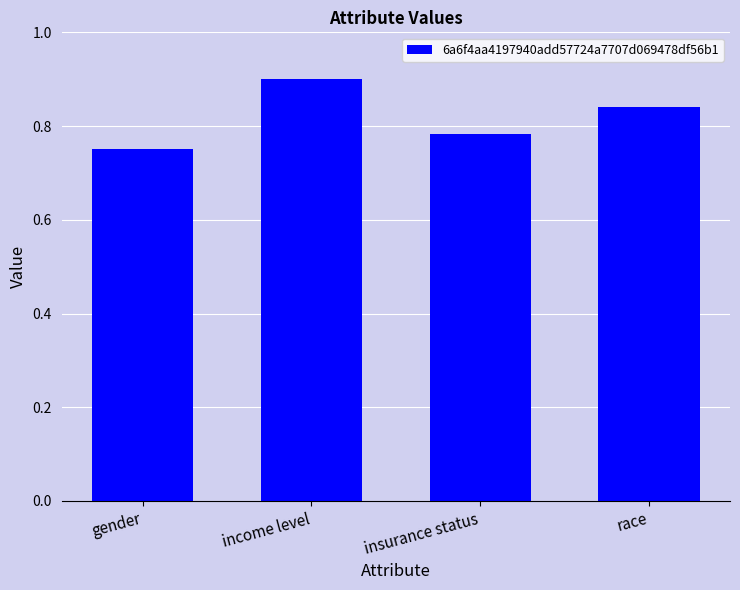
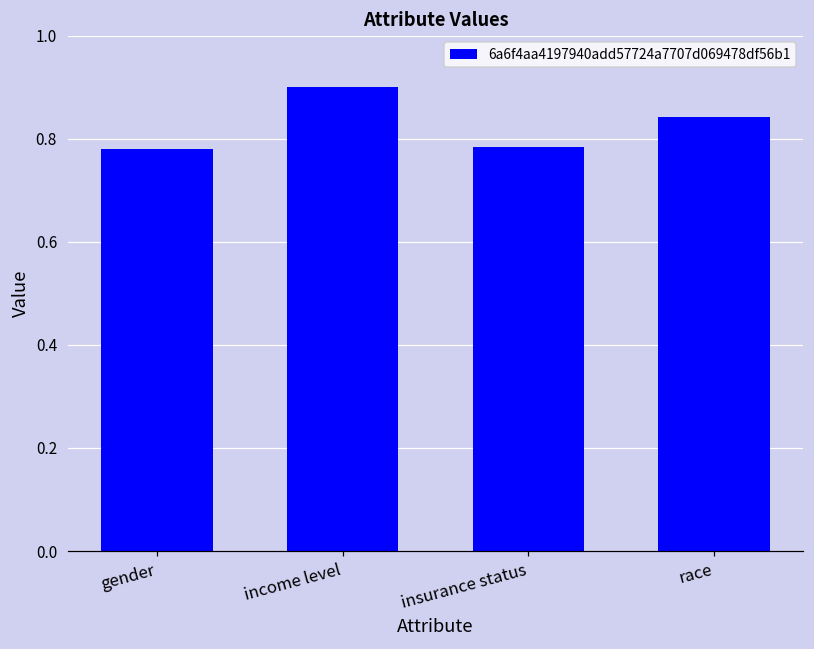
  {
-   "gender": 0.75,
+   "gender": 0.78,
    "income level": 0.90,
    "insurance status": 0.78,
    "race": 0.84
  }
